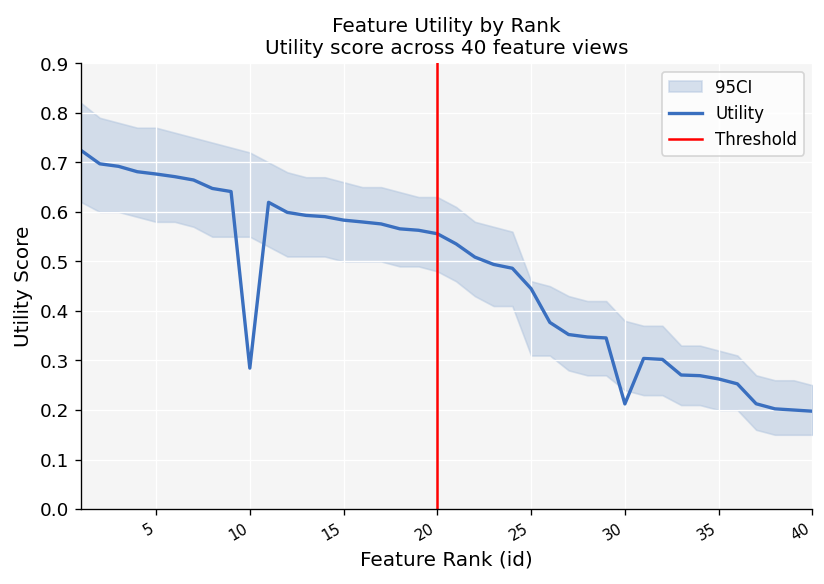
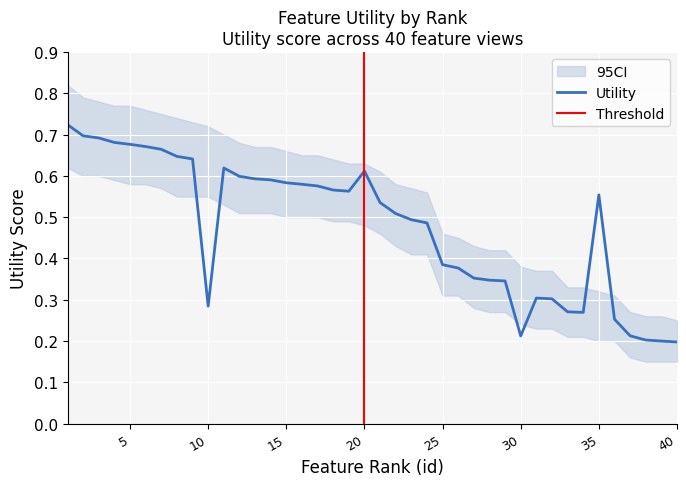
  {
    "Utility": {
      "5": 0.68,
      "10": 0.28,
      "15": 0.58,
-     "20": 0.56,
-     "25": 0.45,
+     "20": 0.61,
+     "25": 0.38,
      "30": 0.21,
-     "35": 0.26,
+     "35": 0.55,
      "40": 0.20
    }
  }
